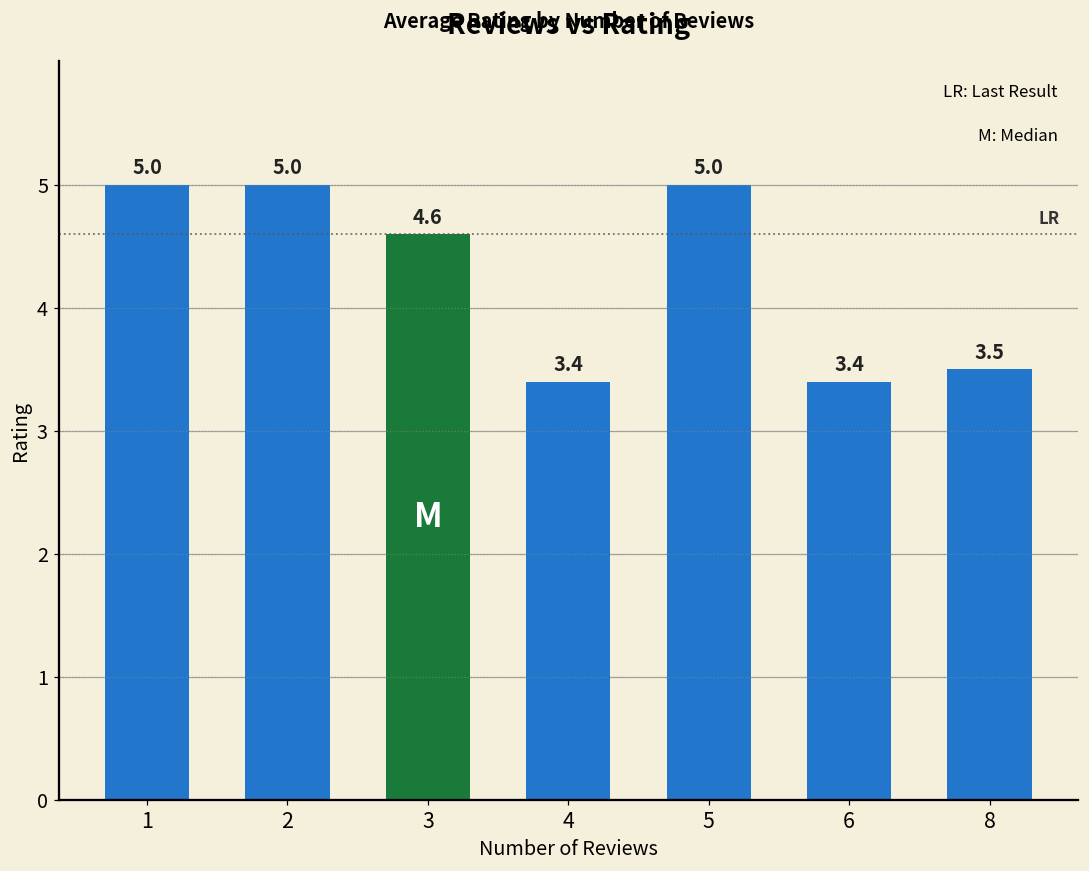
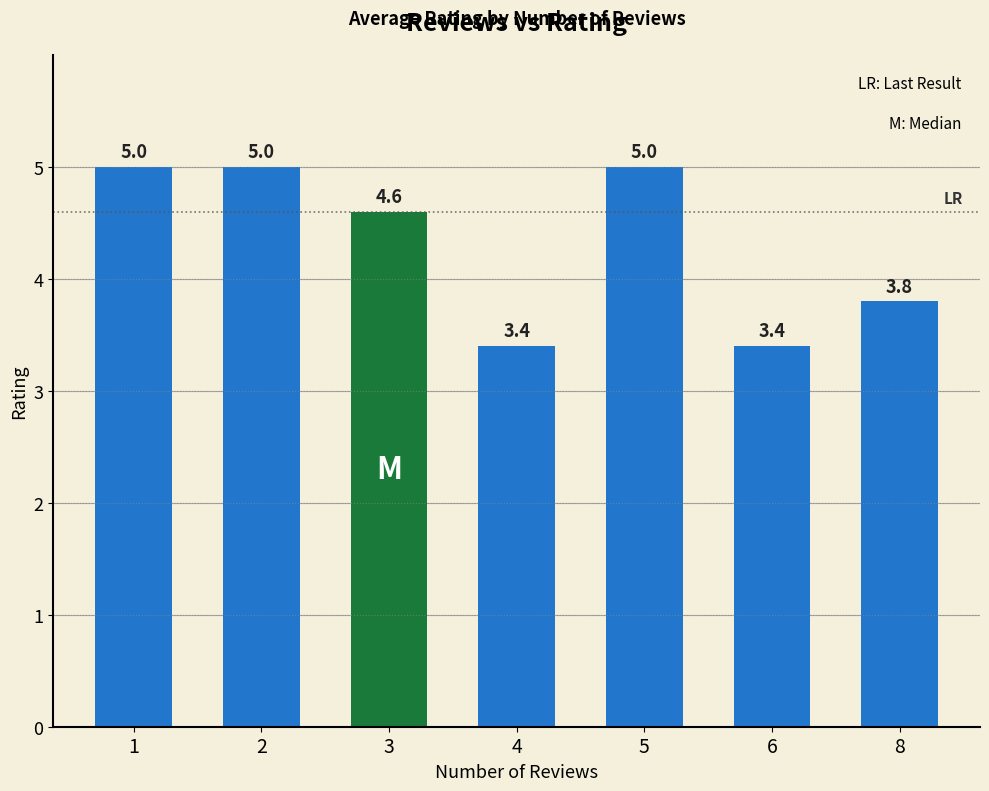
  {
    "1": 5.0,
    "2": 5.0,
    "3": 4.6,
    "4": 3.4,
    "5": 5.0,
    "6": 3.4,
-   "8": 3.5
+   "8": 3.8
  }
